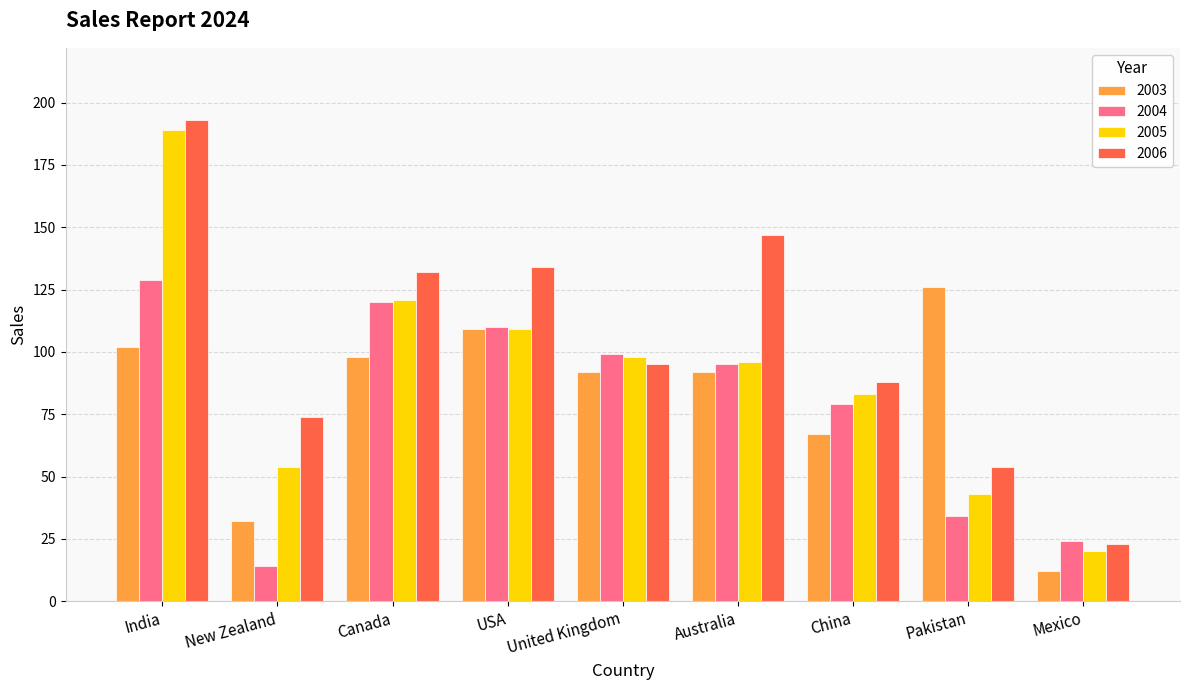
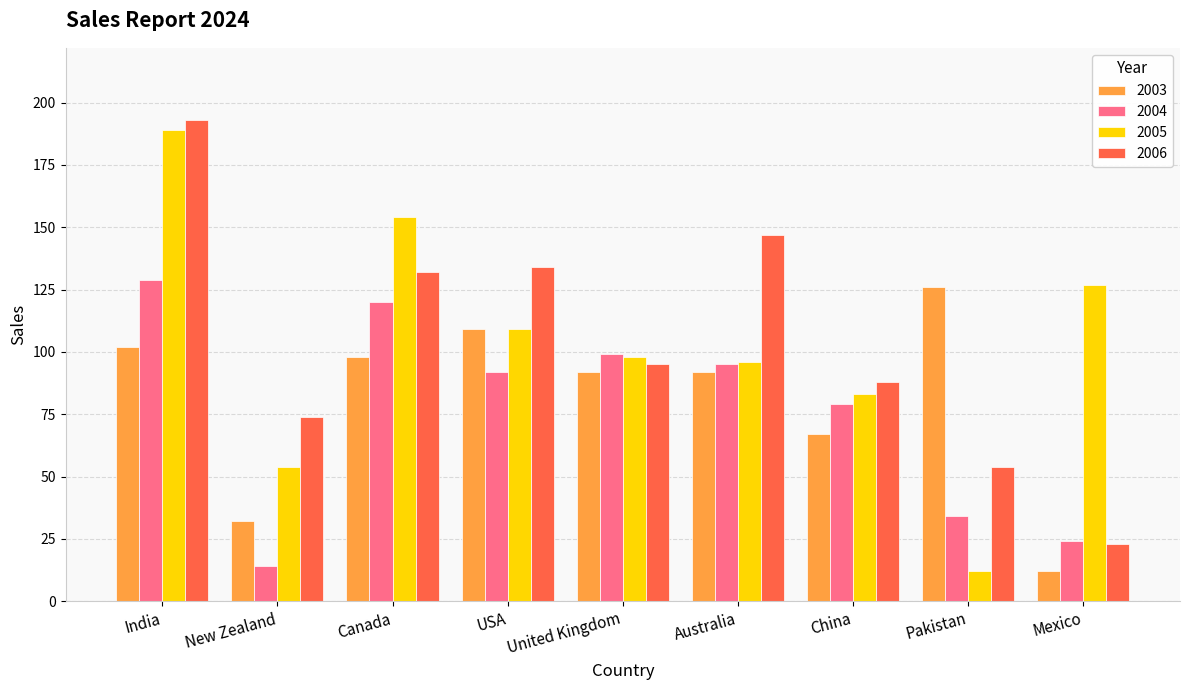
  {
    "2003": {
      "India": 102,
      "New Zealand": 32,
      "Canada": 98,
      "USA": 109,
      "United Kingdom": 92,
      "Australia": 92,
      "China": 67,
      "Pakistan": 126,
      "Mexico": 12
    },
    "2004": {
      "India": 129,
      "New Zealand": 14,
      "Canada": 120,
-     "USA": 110,
+     "USA": 92,
      "United Kingdom": 99,
      "Australia": 95,
      "China": 79,
      "Pakistan": 34,
      "Mexico": 24
    },
    "2005": {
      "India": 189,
      "New Zealand": 54,
-     "Canada": 121,
+     "Canada": 154,
      "USA": 109,
      "United Kingdom": 98,
      "Australia": 96,
      "China": 83,
-     "Pakistan": 43,
-     "Mexico": 20
+     "Pakistan": 12,
+     "Mexico": 127
    },
    "2006": {
      "India": 193,
      "New Zealand": 74,
      "Canada": 132,
      "USA": 134,
      "United Kingdom": 95,
      "Australia": 147,
      "China": 88,
      "Pakistan": 54,
      "Mexico": 23
    }
  }
